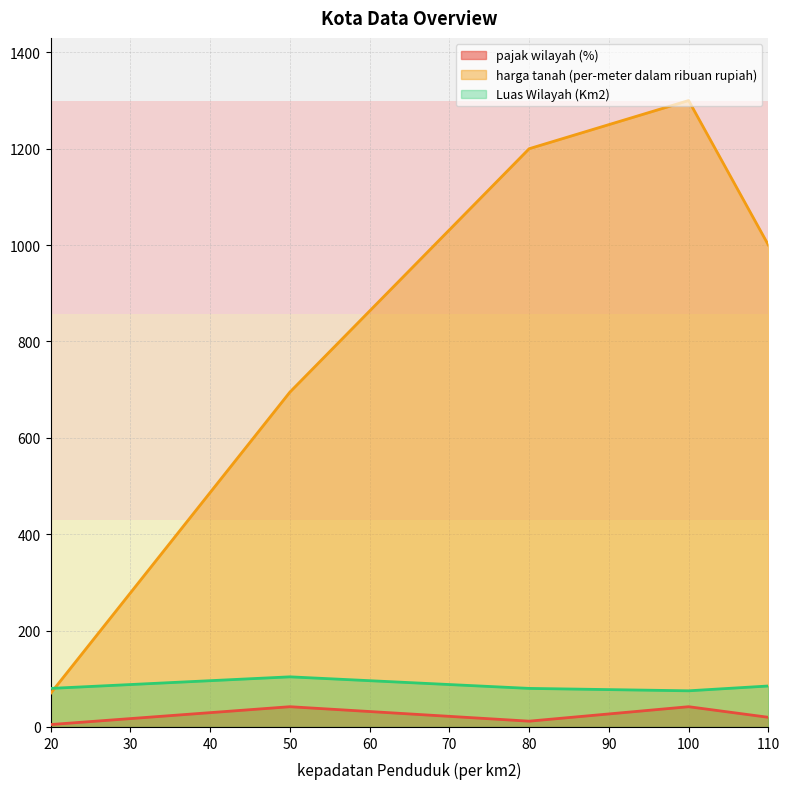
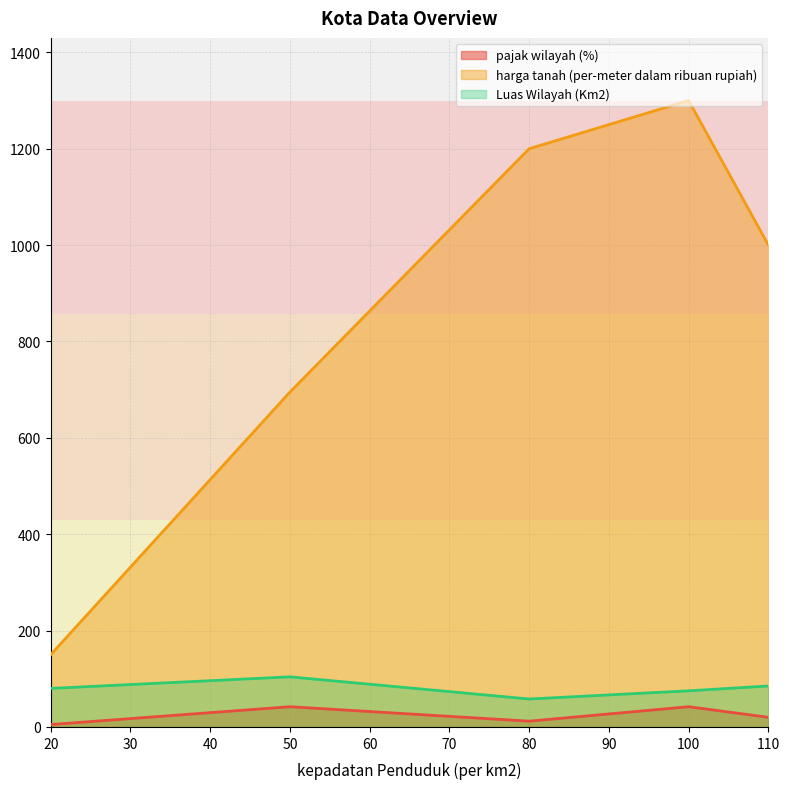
  {
    "pajak wilayah (%)": {
      "20": 10,
      "50": 40,
      "80": 10,
      "100": 40,
      "110": 20
    },
    "harga tanah (per-meter dalam ribuan rupiah)": {
-     "20": 70,
+     "20": 150,
      "50": 700,
      "80": 1200,
      "110": 1000
    },
    "Luas Wilayah (Km2)": {
      "20": 80,
      "50": 100,
-     "80": 80,
+     "80": 60,
      "100": 80,
      "110": 90
    }
  }
